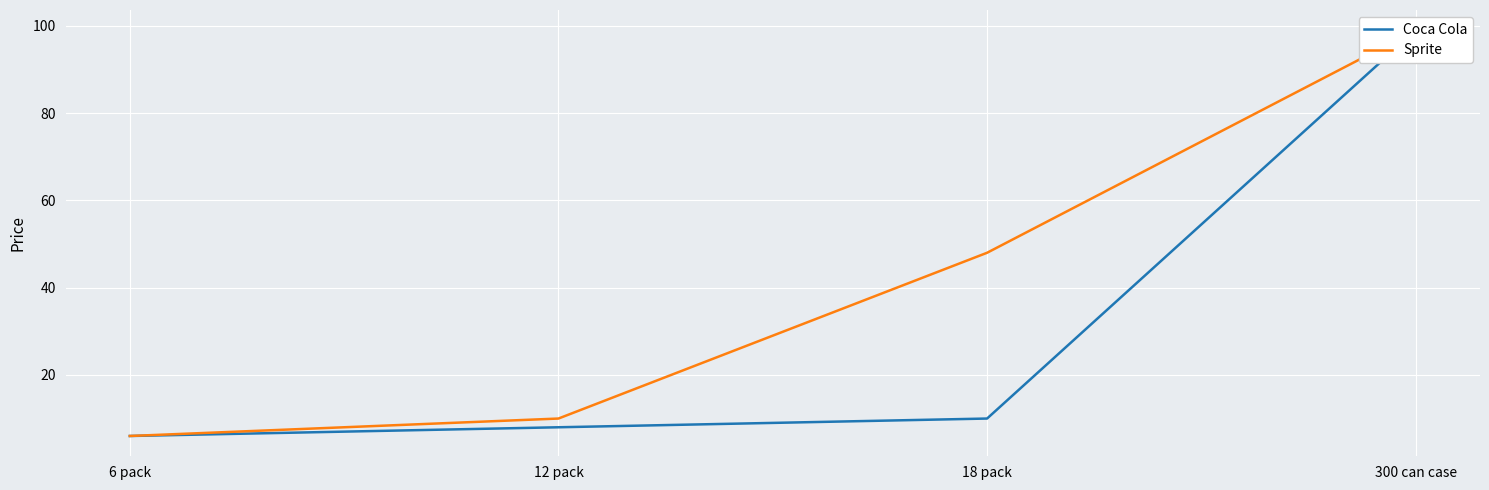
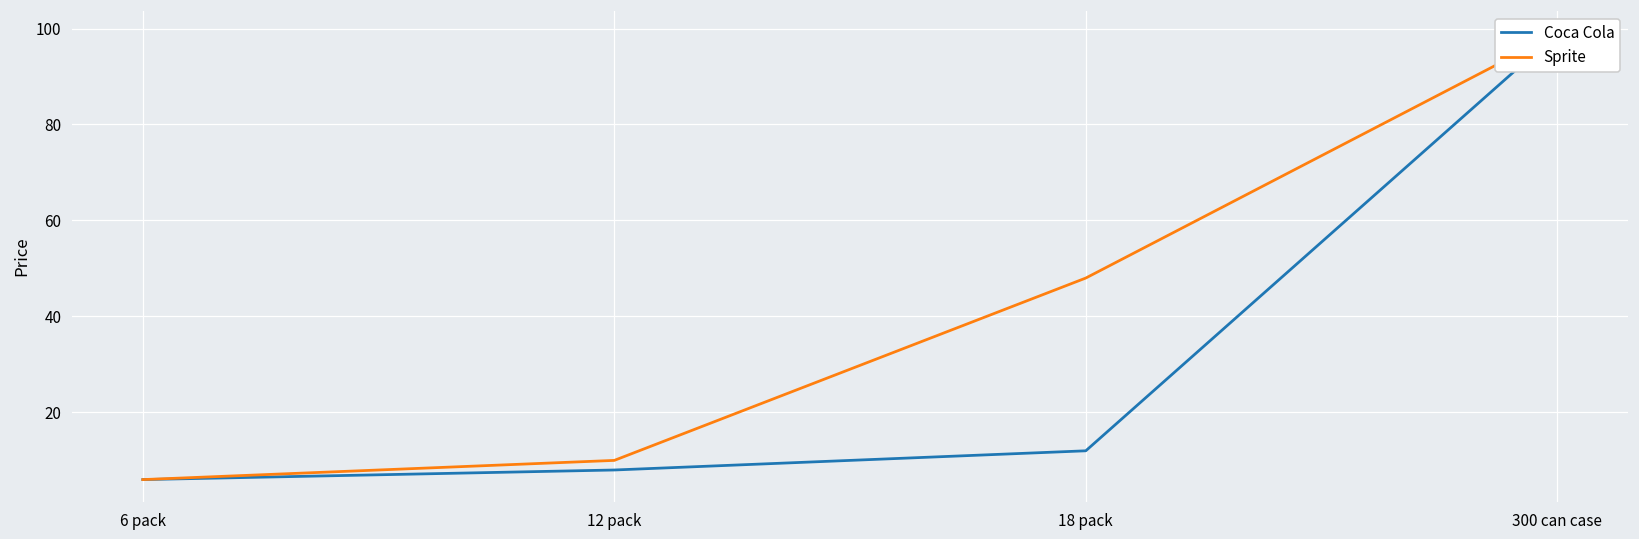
  {
    "Coca Cola": {
      "12 pack": 8,
-     "18 pack": 10
+     "18 pack": 12
    },
    "Sprite": {
      "12 pack": 10,
      "18 pack": 48
    }
  }
